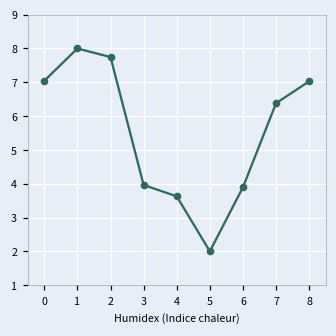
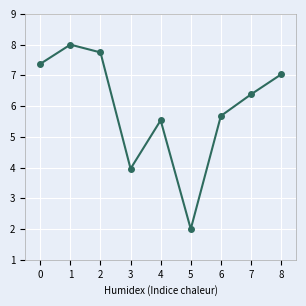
  {
-   "0": 7.0,
+   "0": 7.4,
    "1": 8.0,
    "2": 7.7,
    "3": 4.0,
-   "4": 3.6,
+   "4": 5.5,
    "5": 2.0,
-   "6": 3.9,
+   "6": 5.7,
    "7": 6.4,
    "8": 7.0
  }
